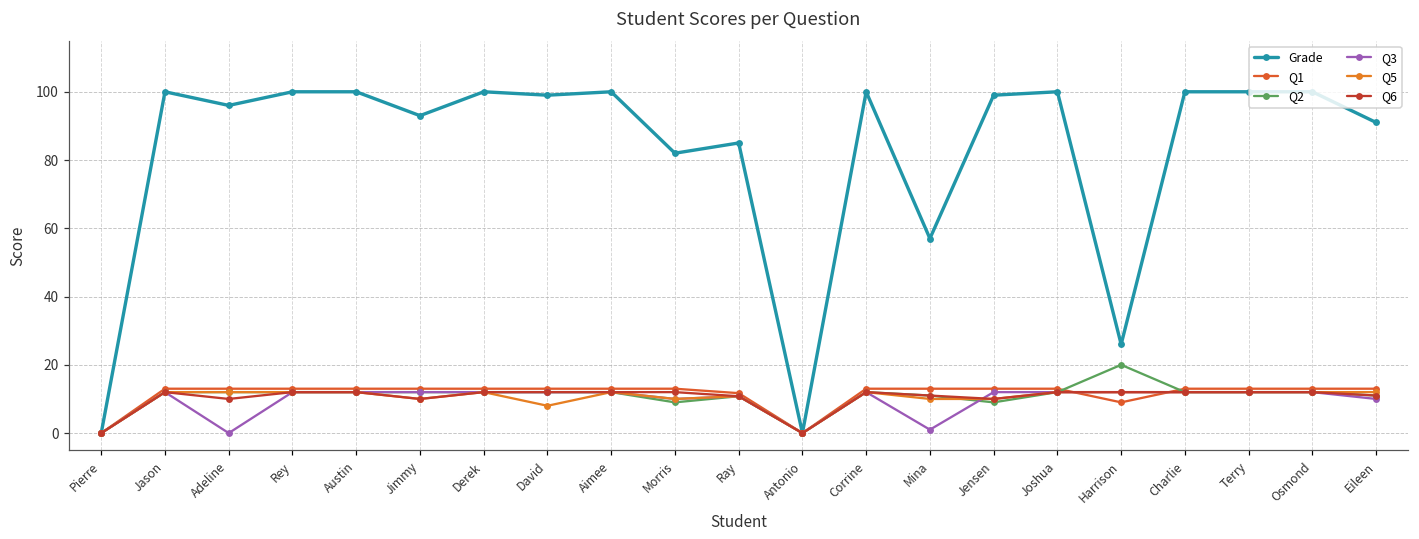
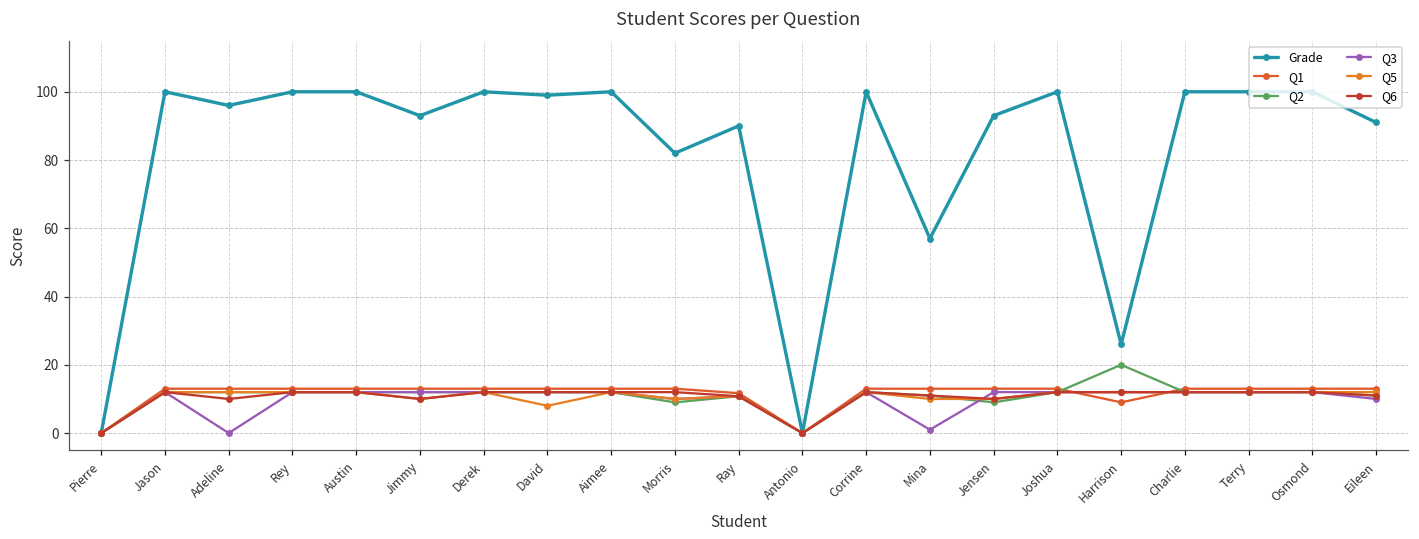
  {
    "Grade": {
      "Jason": 100,
      "Adeline": 96,
      "Rey": 100,
      "Austin": 100,
      "Jimmy": 93,
      "Derek": 100,
      "David": 99,
      "Aimee": 100,
      "Morris": 82,
-     "Ray": 85,
+     "Ray": 90,
      "Corrine": 100,
      "Mina": 57,
-     "Jensen": 99,
+     "Jensen": 93,
      "Joshua": 100,
      "Harrison": 26,
      "Charlie": 100,
      "Terry": 100,
      "Eileen": 91
    },
    "Q2": {
      "Morris": 9,
      "Jensen": 9,
      "Harrison": 20
    },
    "Q3": {
      "Adeline": 0,
      "Mina": 1,
      "Jensen": 12,
      "Eileen": 10
    }
  }
